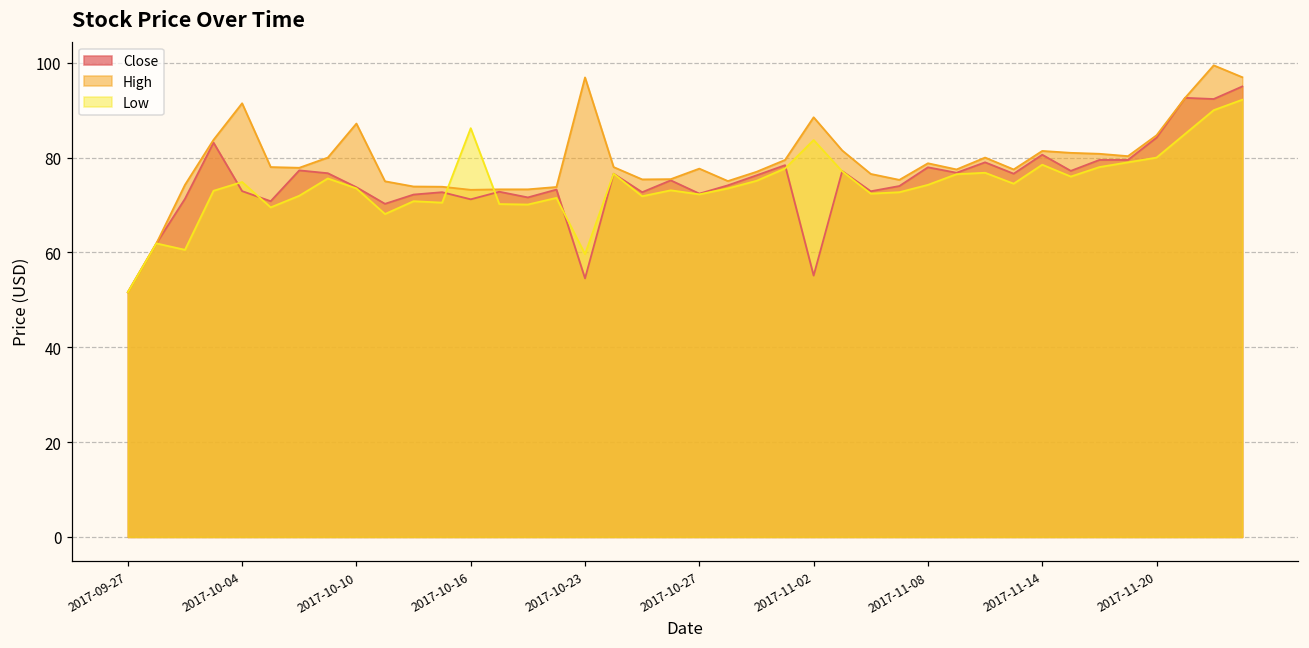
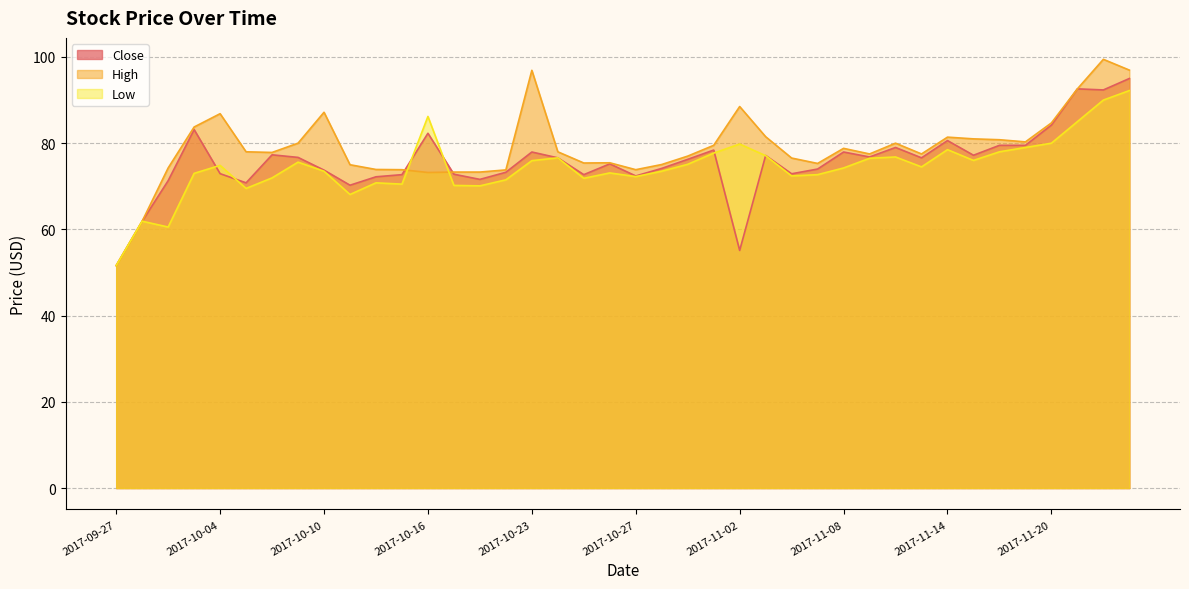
  {
    "Close": {
      "2017-10-04": 73,
-     "2017-10-16": 71,
-     "2017-10-23": 55,
+     "2017-10-16": 82,
+     "2017-10-23": 78,
      "2017-11-02": 55,
      "2017-11-08": 78,
      "2017-11-14": 81
    },
    "High": {
-     "2017-10-04": 91,
+     "2017-10-04": 87,
      "2017-10-10": 87,
      "2017-10-16": 73,
      "2017-10-23": 97,
-     "2017-10-27": 78,
+     "2017-10-27": 74,
      "2017-11-02": 89,
      "2017-11-08": 79,
      "2017-11-14": 81
    },
    "Low": {
      "2017-10-04": 75,
      "2017-10-16": 86,
-     "2017-10-23": 60,
-     "2017-11-02": 84,
+     "2017-10-23": 76,
+     "2017-11-02": 80,
      "2017-11-08": 74,
      "2017-11-14": 79,
      "2017-11-20": 80
    }
  }
